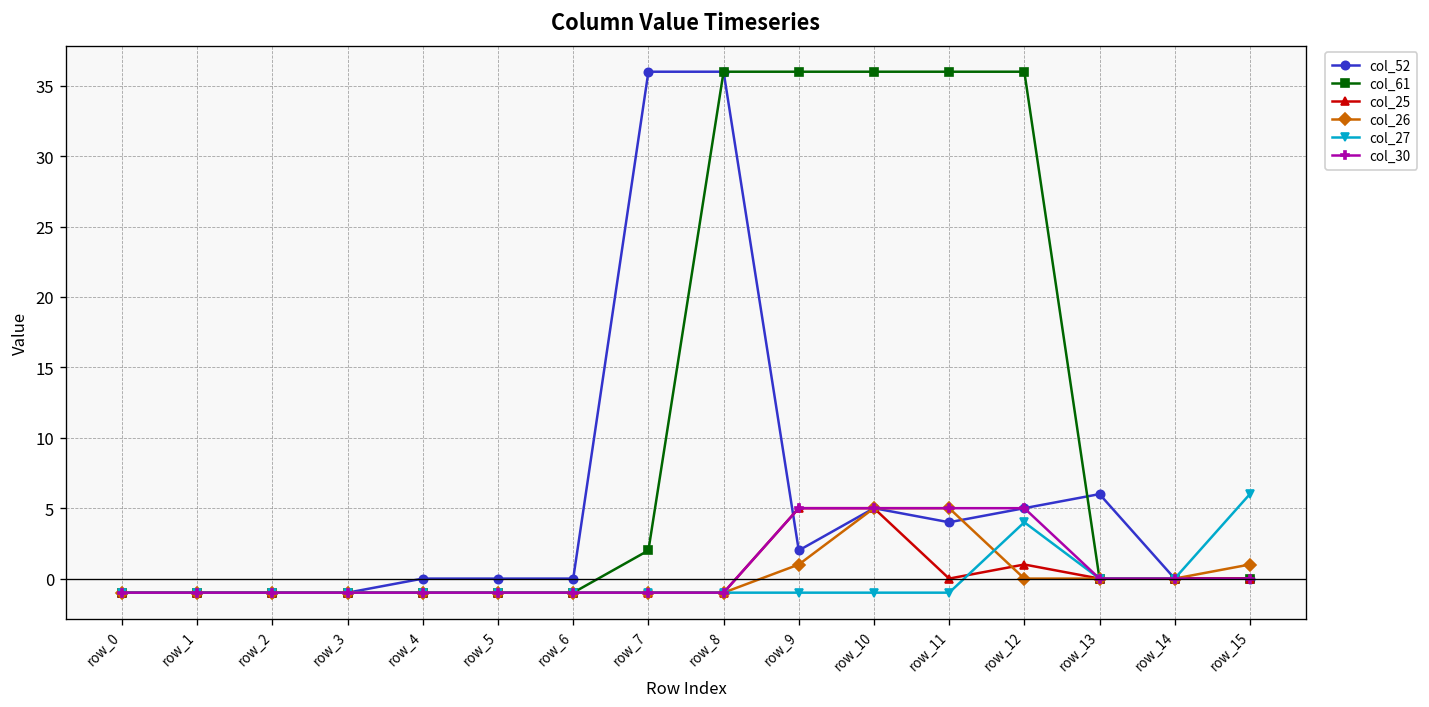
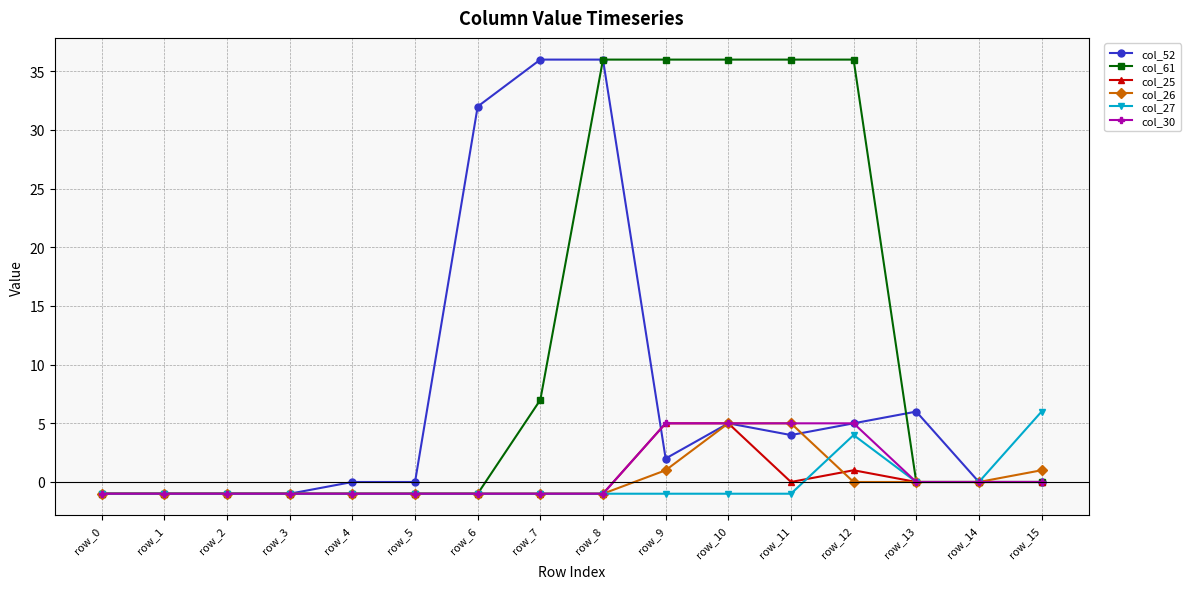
  {
    "col_52": {
      "row_4": 0,
      "row_5": 0,
-     "row_6": 0,
+     "row_6": 32,
      "row_7": 36,
      "row_9": 2,
      "row_11": 4,
      "row_13": 6
    },
    "col_61": {
-     "row_7": 2,
+     "row_7": 7,
      "row_9": 36,
      "row_10": 36,
      "row_11": 36,
      "row_12": 36
    },
    "col_25": {
      "row_11": 0,
      "row_12": 1
    },
    "col_26": {
      "row_9": 1,
      "row_12": 0,
      "row_15": 1
    },
    "col_27": {
      "row_9": -1,
      "row_10": -1,
      "row_11": -1,
      "row_12": 4,
      "row_15": 6
    }
  }
